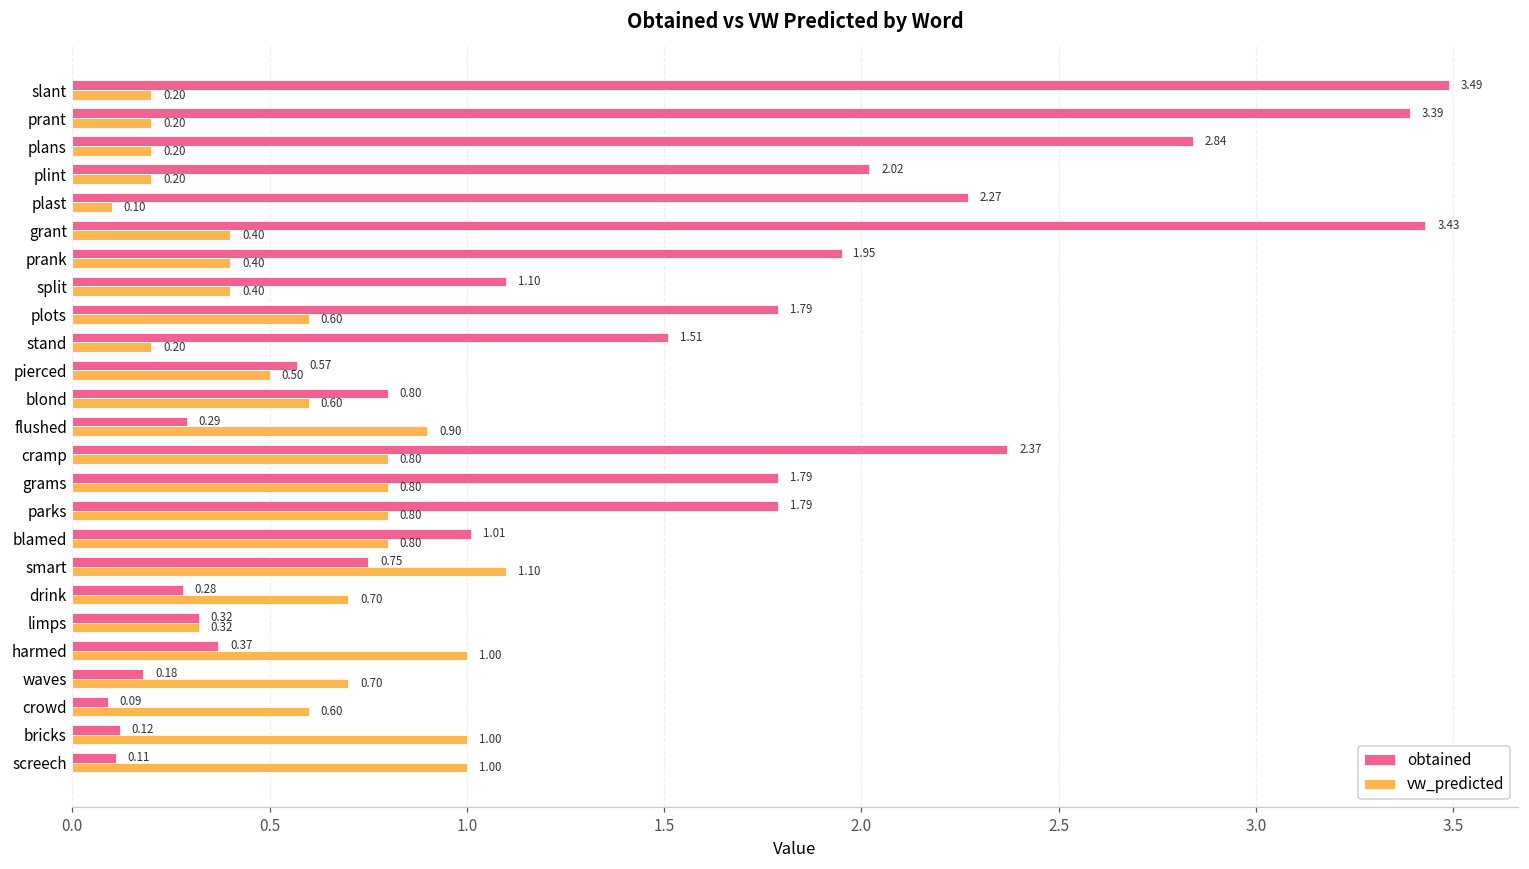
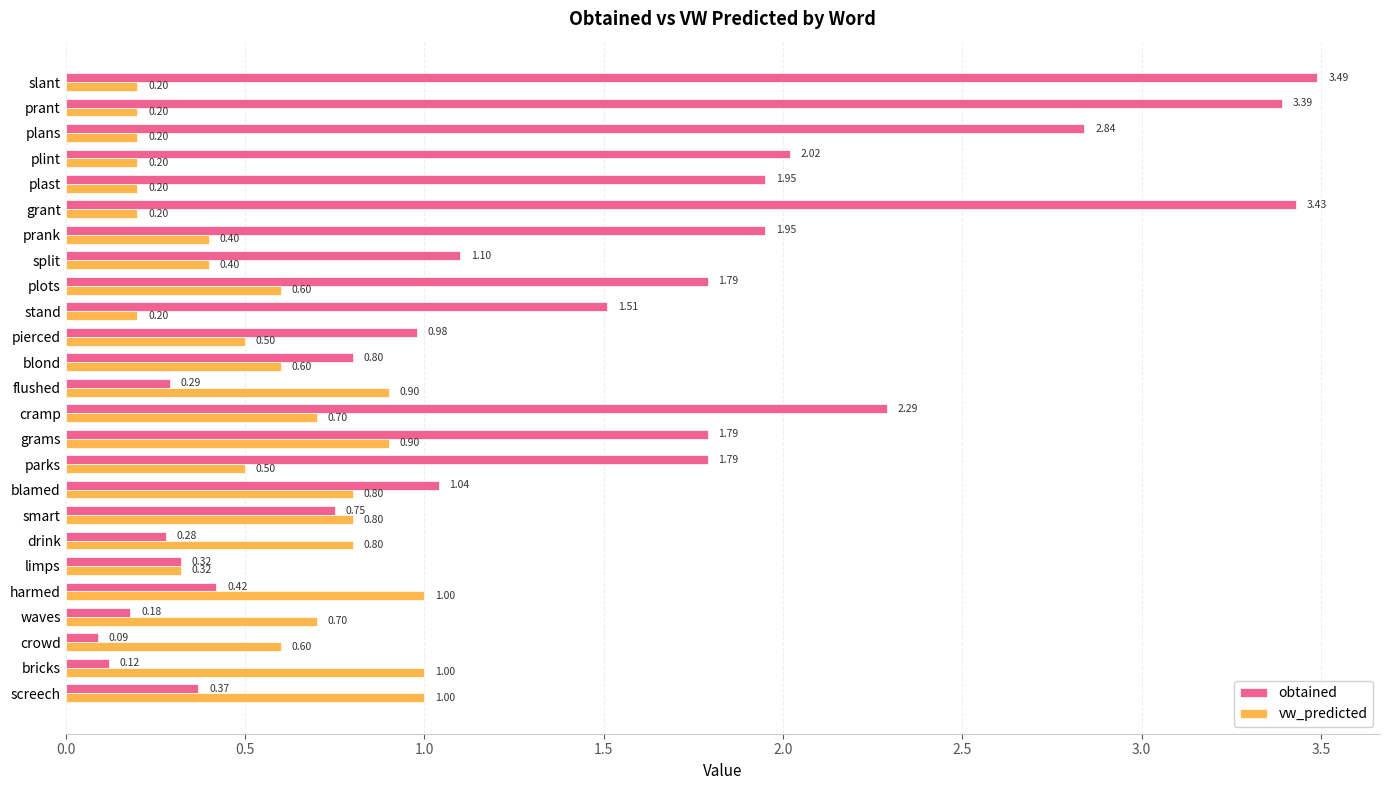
  {
    "obtained": {
      "slant": 3.49,
      "prant": 3.39,
      "plans": 2.84,
      "plint": 2.02,
-     "plast": 2.27,
+     "plast": 1.95,
      "grant": 3.43,
      "prank": 1.95,
      "split": 1.10,
      "plots": 1.79,
      "stand": 1.51,
-     "pierced": 0.57,
+     "pierced": 0.98,
      "blond": 0.80,
      "flushed": 0.29,
-     "cramp": 2.37,
+     "cramp": 2.29,
      "grams": 1.79,
      "parks": 1.79,
-     "blamed": 1.01,
+     "blamed": 1.04,
      "smart": 0.75,
      "drink": 0.28,
      "limps": 0.32,
-     "harmed": 0.37,
+     "harmed": 0.42,
      "waves": 0.18,
      "crowd": 0.09,
      "bricks": 0.12,
-     "screech": 0.11
+     "screech": 0.37
    },
    "vw_predicted": {
      "slant": 0.20,
      "prant": 0.20,
      "plans": 0.20,
      "plint": 0.20,
-     "plast": 0.10,
-     "grant": 0.40,
+     "plast": 0.20,
+     "grant": 0.20,
      "prank": 0.40,
      "split": 0.40,
      "plots": 0.60,
      "stand": 0.20,
      "pierced": 0.50,
      "blond": 0.60,
      "flushed": 0.90,
-     "cramp": 0.80,
-     "grams": 0.80,
-     "parks": 0.80,
+     "cramp": 0.70,
+     "grams": 0.90,
+     "parks": 0.50,
      "blamed": 0.80,
-     "smart": 1.10,
-     "drink": 0.70,
+     "smart": 0.80,
+     "drink": 0.80,
      "limps": 0.32,
      "harmed": 1.00,
      "waves": 0.70,
      "crowd": 0.60,
      "bricks": 1.00,
      "screech": 1.00
    }
  }
